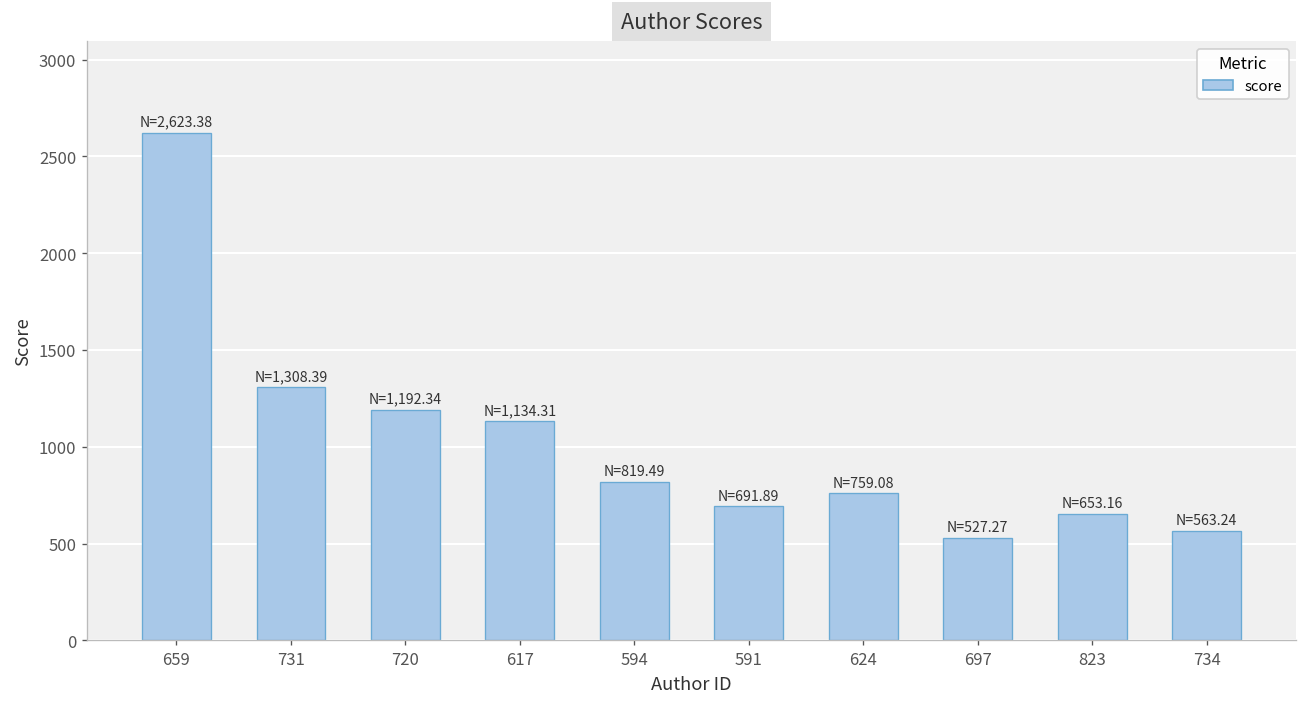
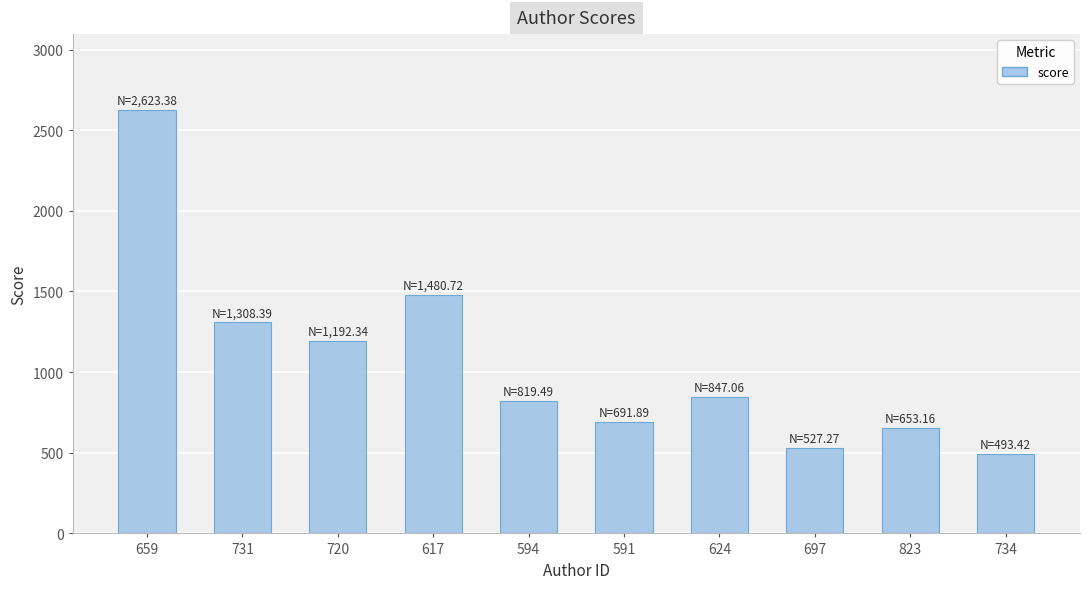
  {
    "659": "2,623.38",
    "731": "1,308.39",
    "720": "1,192.34",
-   "617": "1,134.31",
+   "617": "1,480.72",
    "594": "819.49",
    "591": "691.89",
-   "624": "759.08",
+   "624": "847.06",
    "697": "527.27",
    "823": "653.16",
-   "734": "563.24"
+   "734": "493.42"
  }
